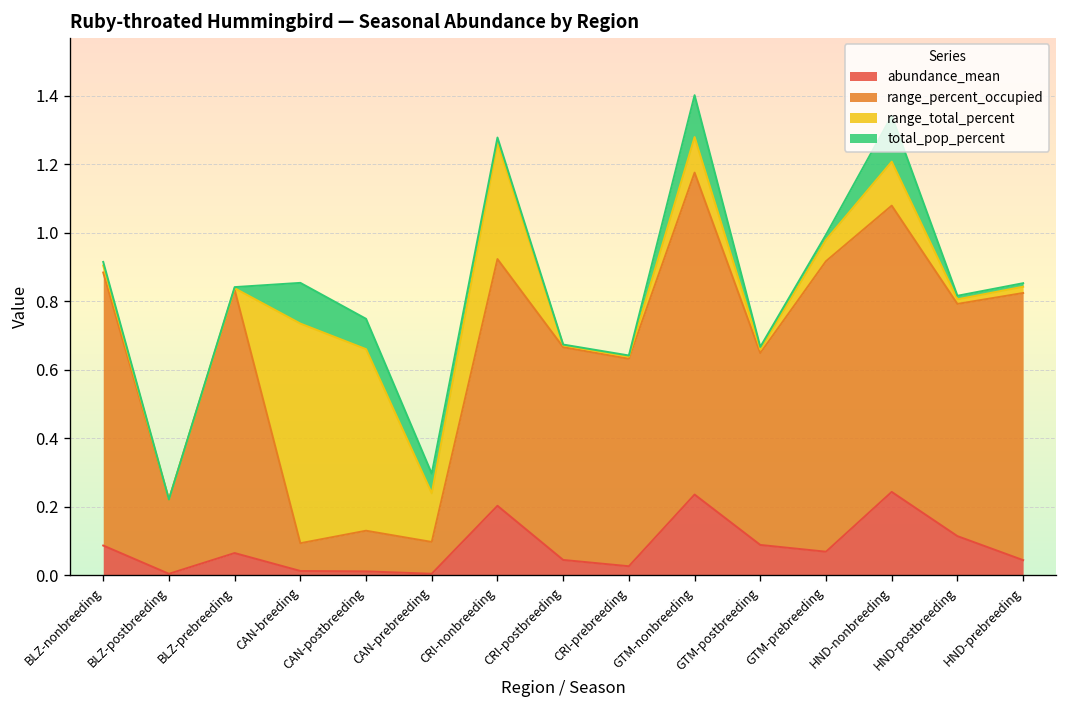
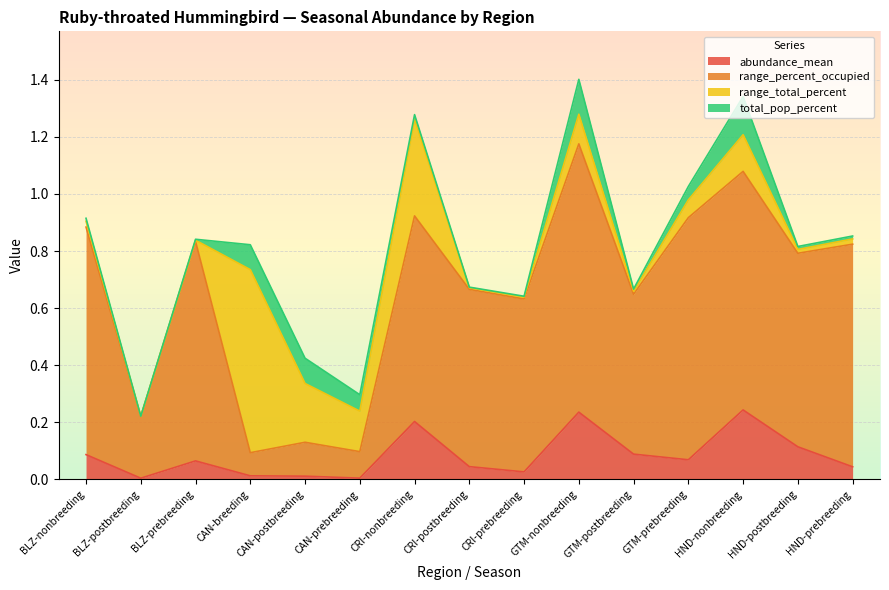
  {
    "range_total_percent": {
      "BLZ-nonbreeding": 0.02,
      "CAN-breeding": 0.64,
-     "CAN-postbreeding": 0.53,
+     "CAN-postbreeding": 0.21,
      "CAN-prebreeding": 0.14,
      "CRI-nonbreeding": 0.34,
      "GTM-nonbreeding": 0.10,
      "GTM-prebreeding": 0.06,
      "HND-nonbreeding": 0.13,
      "HND-postbreeding": 0.01,
      "HND-prebreeding": 0.02
    },
    "total_pop_percent": {
      "BLZ-nonbreeding": 0.01,
-     "CAN-breeding": 0.12,
+     "CAN-breeding": 0.09,
      "CAN-postbreeding": 0.09,
      "CAN-prebreeding": 0.06,
      "CRI-nonbreeding": 0.02,
      "GTM-nonbreeding": 0.12,
-     "GTM-prebreeding": 0.02,
+     "GTM-prebreeding": 0.05,
      "HND-postbreeding": 0.01,
      "HND-prebreeding": 0.01
    }
  }
